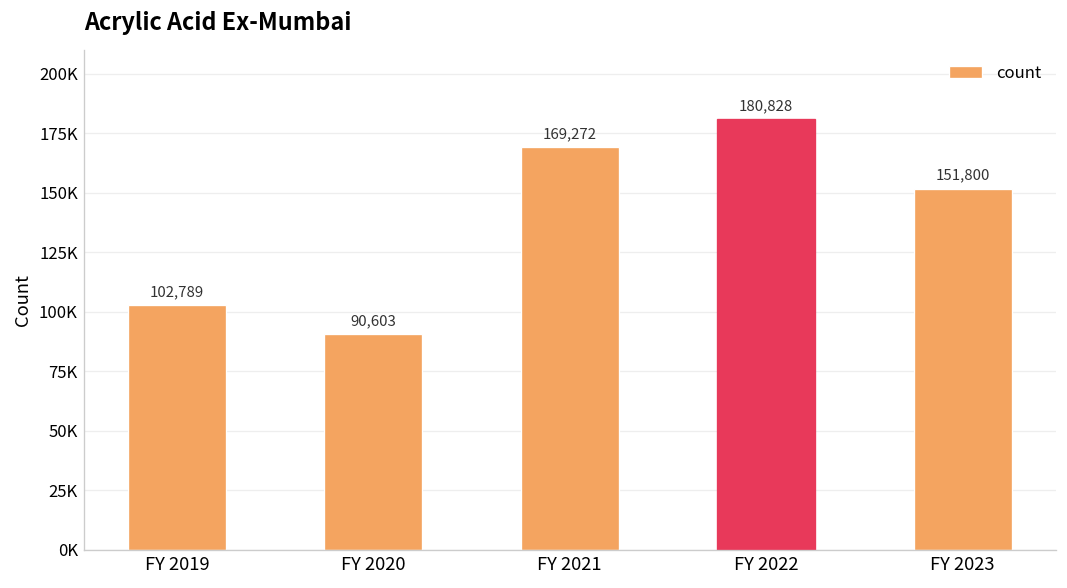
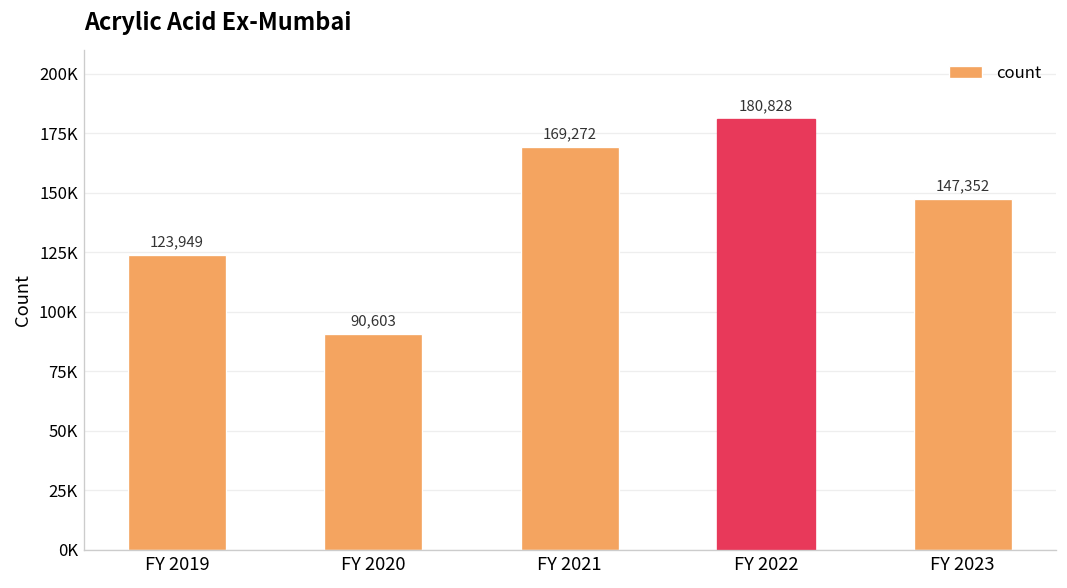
  {
-   "FY 2019": "102,789",
+   "FY 2019": "123,949",
    "FY 2020": "90,603",
    "FY 2021": "169,272",
    "FY 2022": "180,828",
-   "FY 2023": "151,800"
+   "FY 2023": "147,352"
  }
